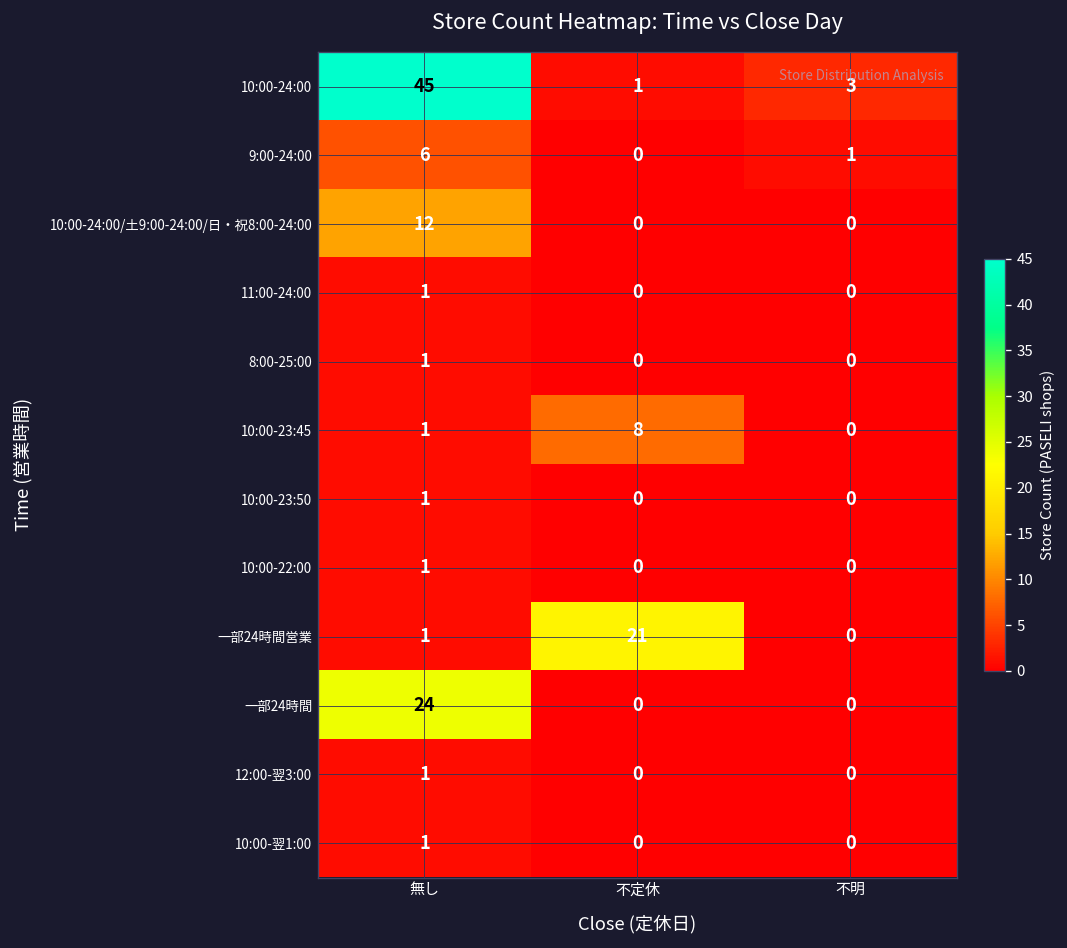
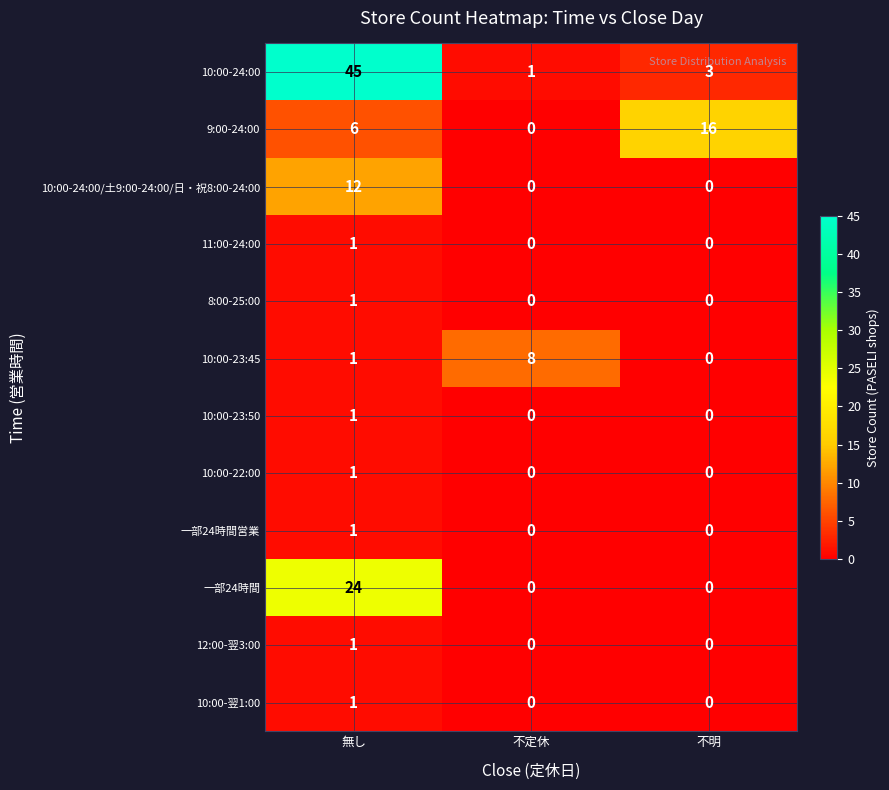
  {
    "10:00-24:00": {
      "無し": 45,
      "不定休": 1
    },
    "9:00-24:00": {
      "無し": 6,
      "不定休": 0,
-     "不明": 1
+     "不明": 16
    },
    "10:00-24:00/土9:00-24:00/日・祝8:00-24:00": {
      "無し": 12,
      "不定休": 0,
      "不明": 0
    },
    "11:00-24:00": {
      "無し": 1,
      "不定休": 0,
      "不明": 0
    },
    "8:00-25:00": {
      "無し": 1,
      "不定休": 0,
      "不明": 0
    },
    "10:00-23:45": {
      "無し": 1,
      "不定休": 8,
      "不明": 0
    },
    "10:00-23:50": {
      "無し": 1,
      "不定休": 0,
      "不明": 0
    },
    "10:00-22:00": {
      "無し": 1,
      "不定休": 0,
      "不明": 0
    },
    "一部24時間営業": {
      "無し": 1,
-     "不定休": 21,
+     "不定休": 0,
      "不明": 0
    },
    "一部24時間": {
      "無し": 24,
      "不定休": 0,
      "不明": 0
    },
    "12:00-翌3:00": {
      "無し": 1,
      "不定休": 0,
      "不明": 0
    },
    "10:00-翌1:00": {
      "無し": 1,
      "不定休": 0,
      "不明": 0
    }
  }
